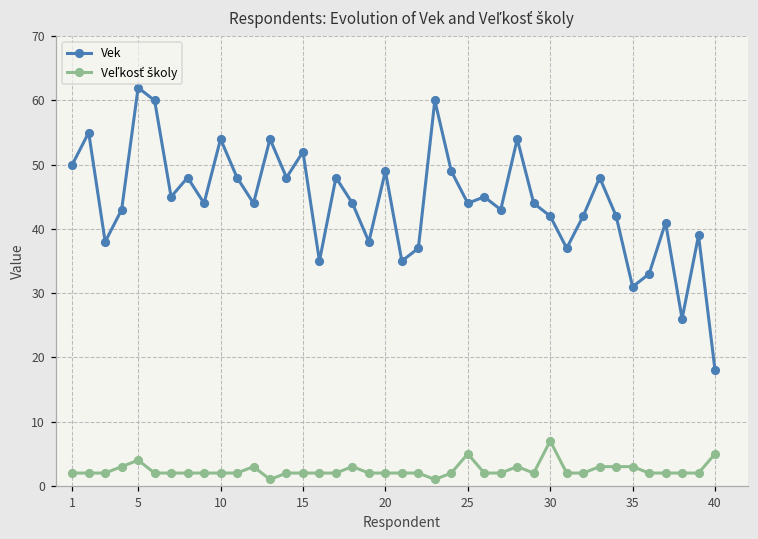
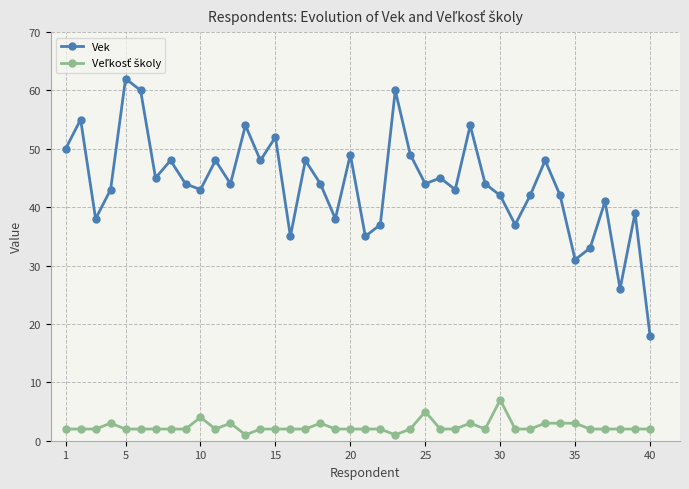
  {
    "Vek": {
      "1": 50,
      "5": 62,
-     "10": 54,
+     "10": 43,
      "15": 52,
      "20": 49,
      "25": 44,
      "30": 42,
      "35": 31,
      "40": 18
    },
    "Veľkosť školy": {
      "1": 2,
-     "5": 4,
-     "10": 2,
+     "5": 2,
+     "10": 4,
      "15": 2,
      "20": 2,
      "25": 5,
      "30": 7,
      "35": 3,
-     "40": 5
+     "40": 2
    }
  }
